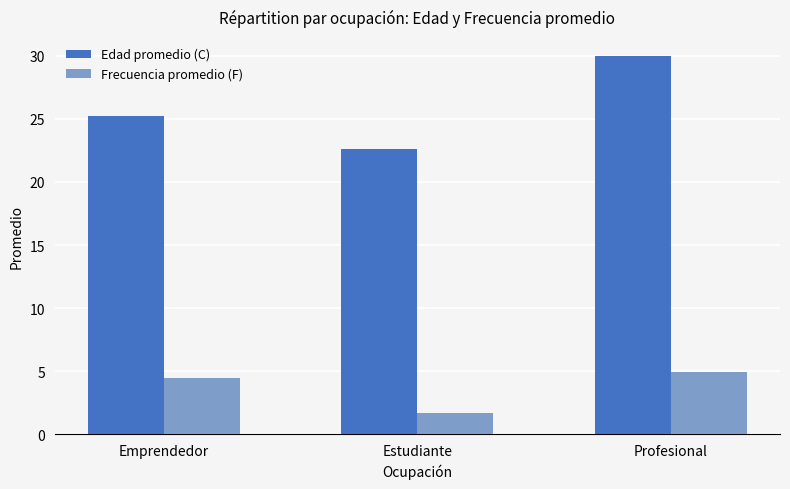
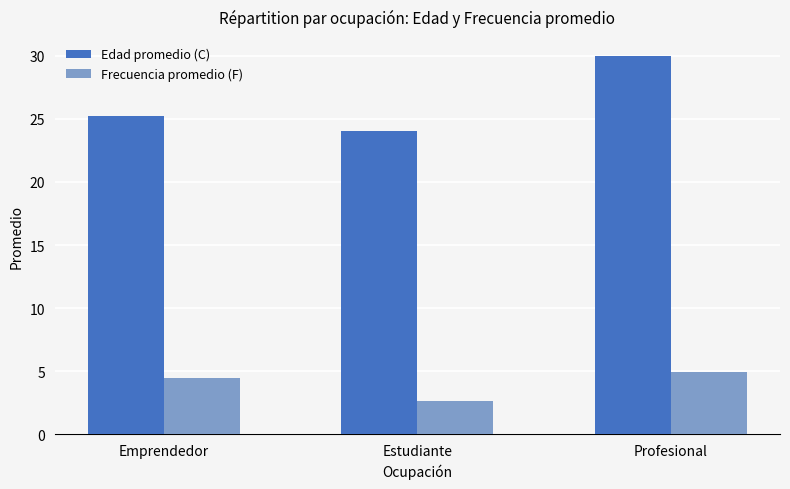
  {
    "Edad promedio (C)": {
      "Emprendedor": 25.3,
-     "Estudiante": 22.6,
+     "Estudiante": 24.1,
      "Profesional": 30.0
    },
    "Frecuencia promedio (F)": {
      "Emprendedor": 4.5,
-     "Estudiante": 1.7,
+     "Estudiante": 2.6,
      "Profesional": 4.9
    }
  }
